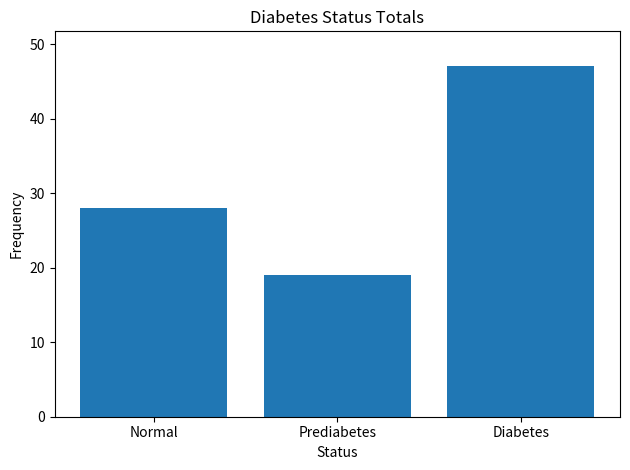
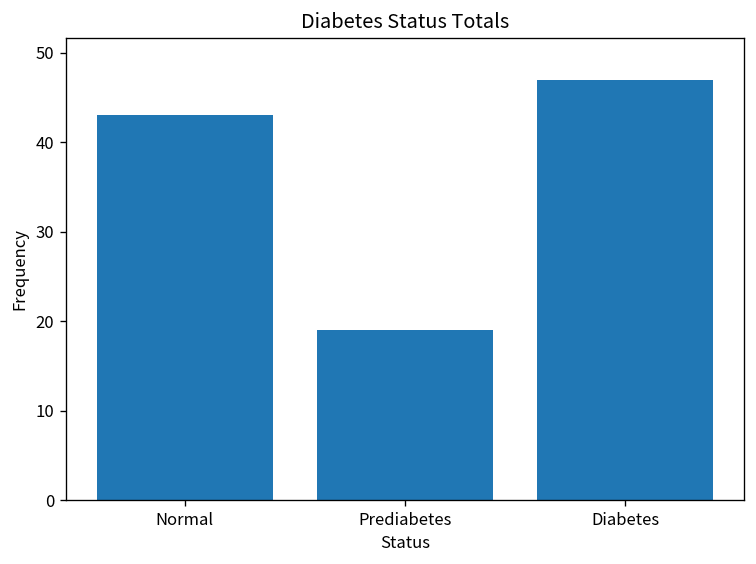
  {
-   "Normal": 28,
+   "Normal": 43,
    "Prediabetes": 19,
    "Diabetes": 47
  }
